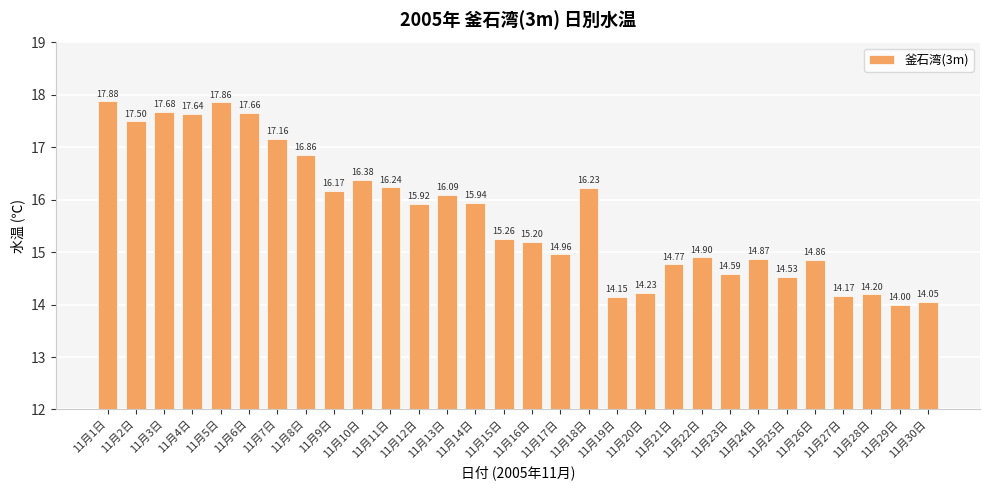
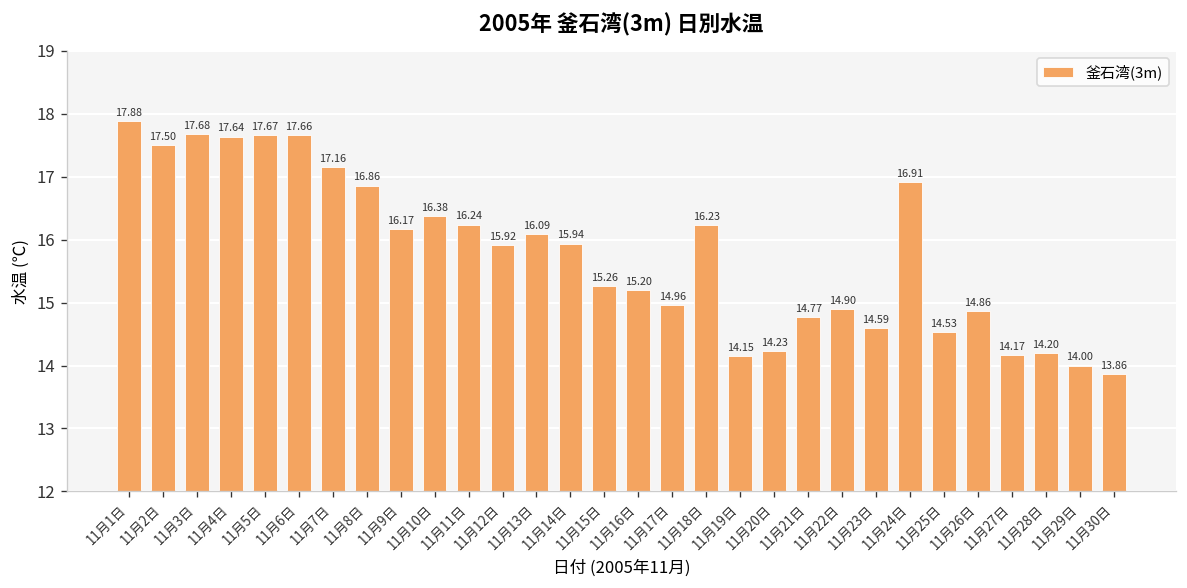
  {
    "11月1日": 17.88,
    "11月2日": 17.50,
    "11月3日": 17.68,
    "11月4日": 17.64,
-   "11月5日": 17.86,
+   "11月5日": 17.67,
    "11月6日": 17.66,
    "11月7日": 17.16,
    "11月8日": 16.86,
    "11月9日": 16.17,
    "11月10日": 16.38,
    "11月11日": 16.24,
    "11月12日": 15.92,
    "11月13日": 16.09,
    "11月14日": 15.94,
    "11月15日": 15.26,
    "11月16日": 15.20,
    "11月17日": 14.96,
    "11月18日": 16.23,
    "11月19日": 14.15,
    "11月20日": 14.23,
    "11月21日": 14.77,
    "11月22日": 14.90,
    "11月23日": 14.59,
-   "11月24日": 14.87,
+   "11月24日": 16.91,
    "11月25日": 14.53,
    "11月26日": 14.86,
    "11月27日": 14.17,
    "11月28日": 14.20,
    "11月29日": 14.00,
-   "11月30日": 14.05
+   "11月30日": 13.86
  }
